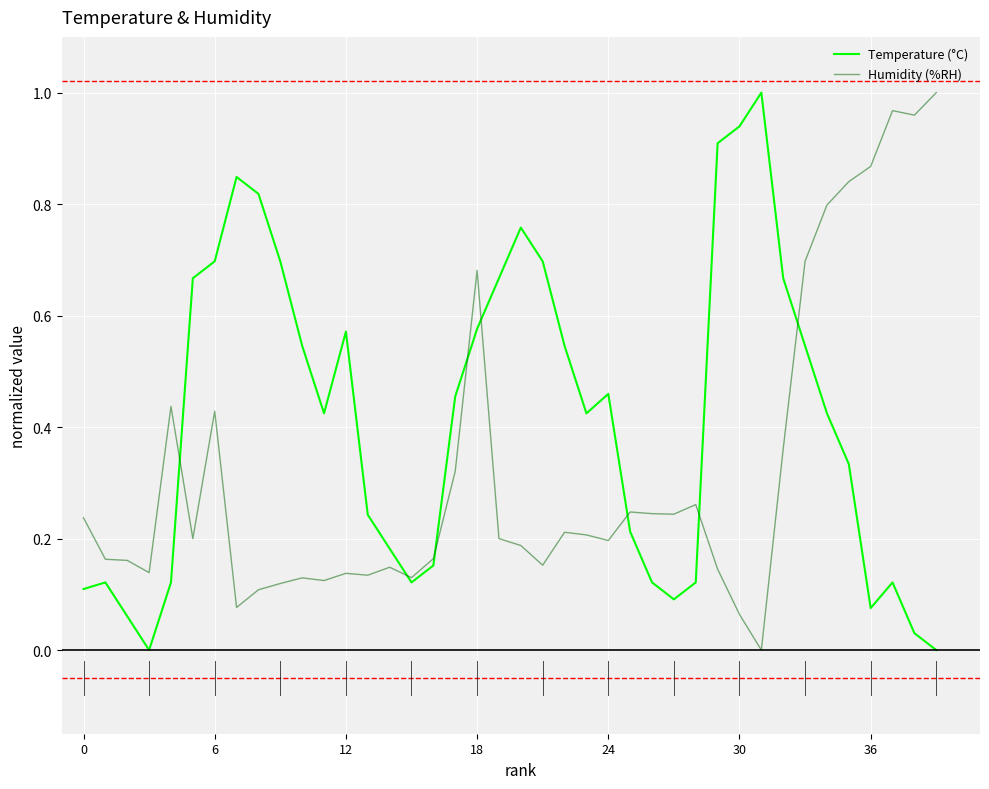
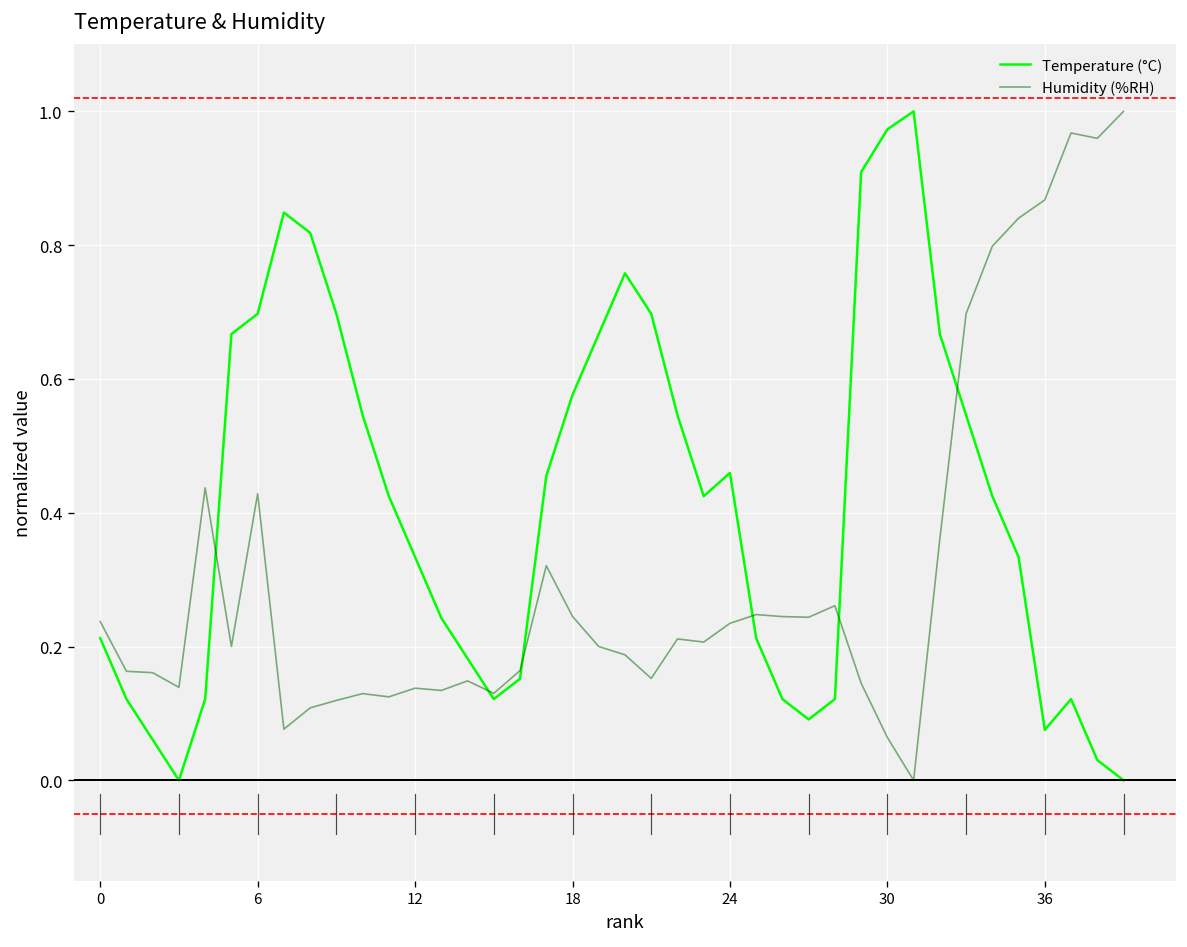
  {
    "Temperature (°C)": {
-     "0": 0.11,
+     "0": 0.21,
      "6": 0.70,
-     "12": 0.57,
+     "12": 0.33,
      "18": 0.58,
      "24": 0.46,
-     "30": 0.94,
+     "30": 0.97,
      "36": 0.08
    },
    "Humidity (%RH)": {
      "0": 0.24,
      "6": 0.43,
      "12": 0.14,
-     "18": 0.68,
-     "24": 0.20,
+     "18": 0.24,
+     "24": 0.23,
      "30": 0.06,
      "36": 0.87
    }
  }
